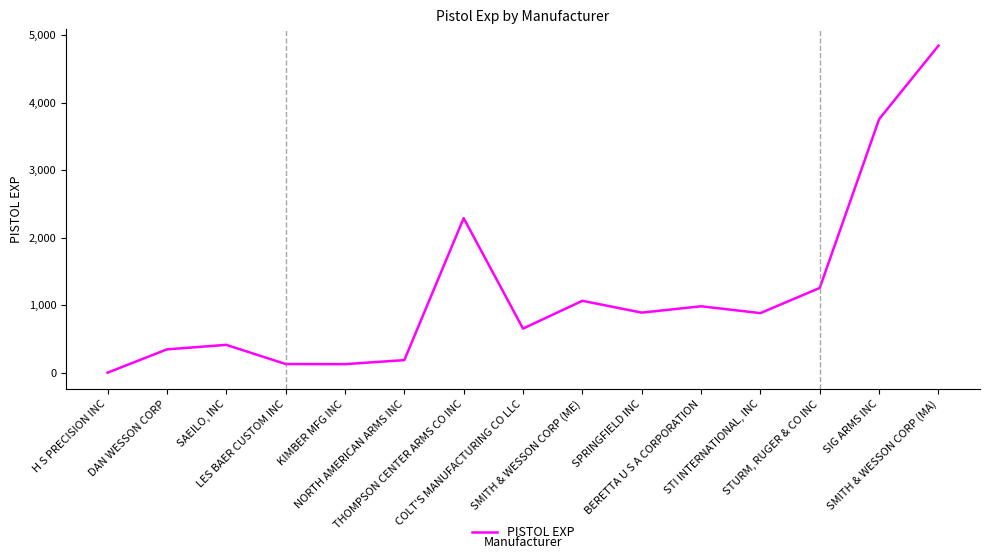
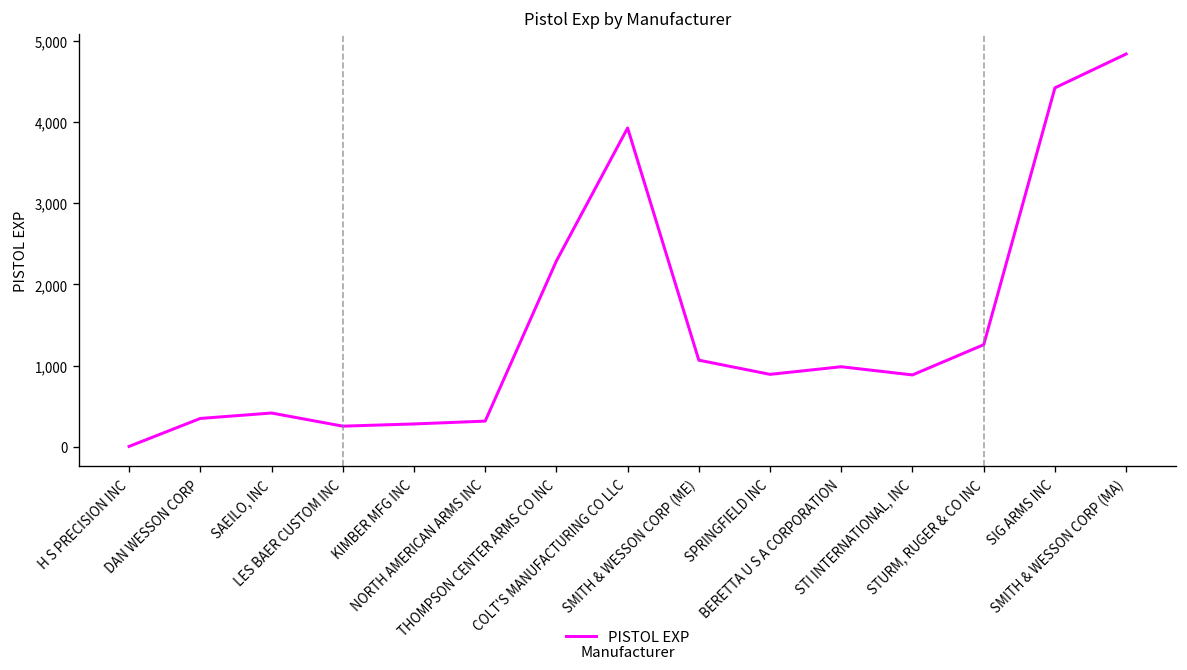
  {
    "H S PRECISION INC": "0",
    "DAN WESSON CORP": "300",
    "SAEILO, INC": "400",
-   "LES BAER CUSTOM INC": "100",
-   "KIMBER MFG INC": "100",
-   "NORTH AMERICAN ARMS INC": "200",
+   "LES BAER CUSTOM INC": "300",
+   "KIMBER MFG INC": "300",
+   "NORTH AMERICAN ARMS INC": "300",
    "THOMPSON CENTER ARMS CO INC": "2,300",
-   "COLT'S MANUFACTURING CO LLC": "700",
+   "COLT'S MANUFACTURING CO LLC": "3,900",
    "SMITH & WESSON CORP (ME)": "1,100",
    "SPRINGFIELD INC": "900",
    "BERETTA U S A CORPORATION": "1,000",
    "STI INTERNATIONAL, INC": "900",
    "STURM, RUGER & CO INC": "1,300",
-   "SIG ARMS INC": "3,800",
+   "SIG ARMS INC": "4,400",
    "SMITH & WESSON CORP (MA)": "4,800"
  }
